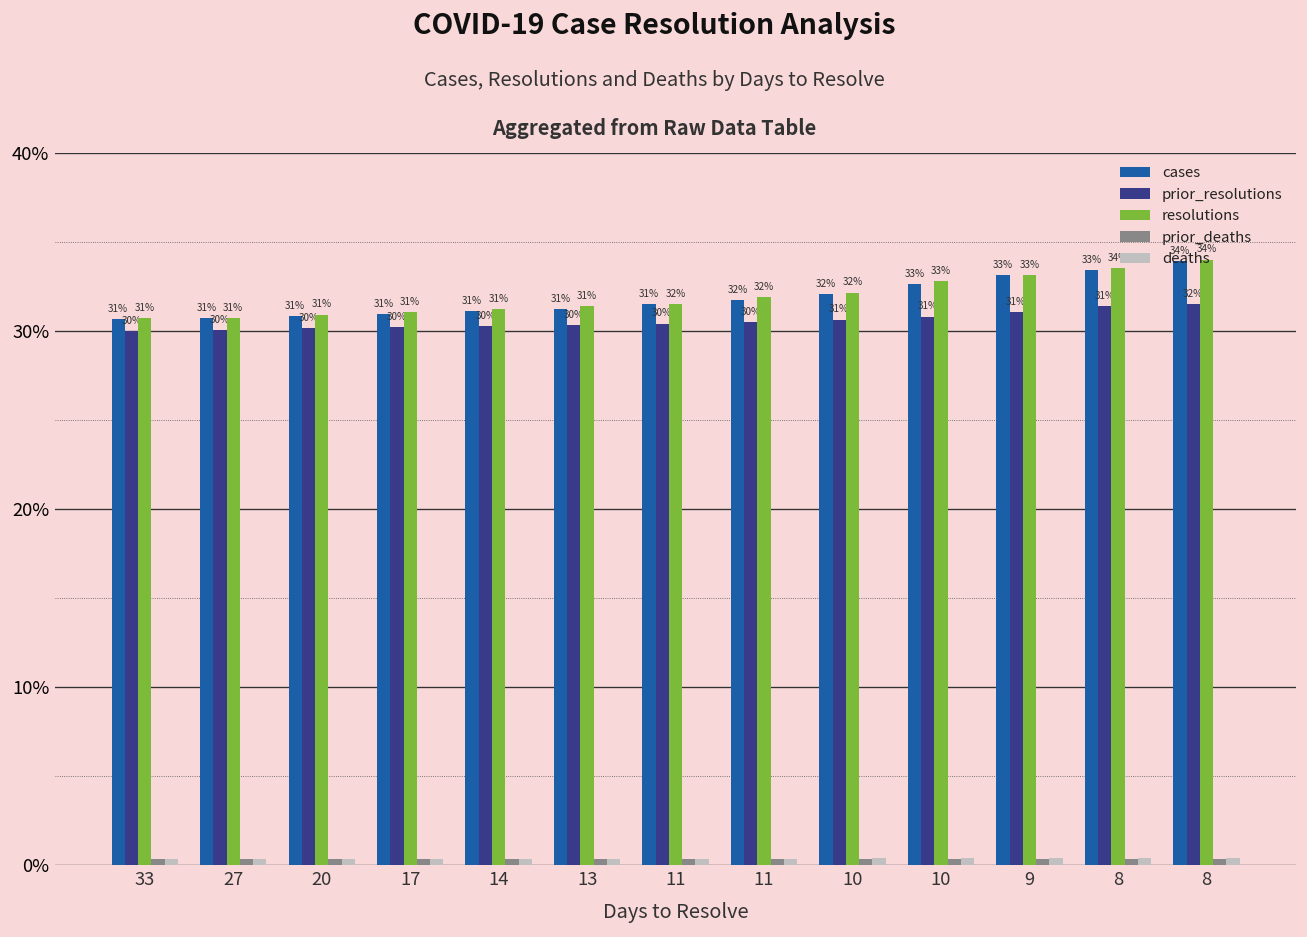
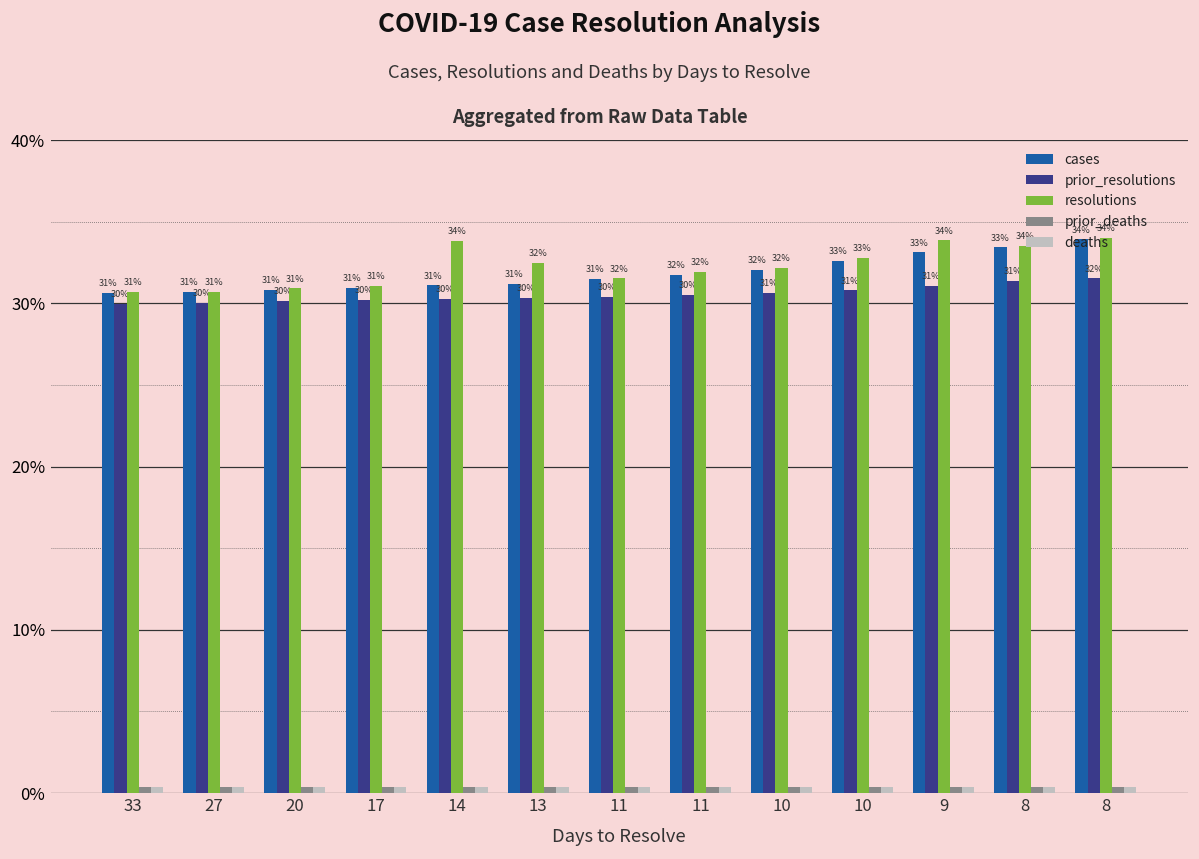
  {
    "resolutions": {
      "33": "31%",
      "27": "31%",
      "20": "31%",
      "17": "31%",
-     "14": "31%",
-     "13": "31%",
-     "9": "33%"
+     "14": "34%",
+     "13": "32%",
+     "9": "34%"
    },
    "prior_deaths": {
      "33": "0.4%",
      "27": "0.4%",
      "20": "0.4%",
      "17": "0.4%",
      "14": "0.4%",
      "13": "0.4%",
      "9": "0.4%"
    },
    "deaths": {
      "33": "0.4%",
      "27": "0.4%",
      "20": "0.4%",
      "17": "0.4%",
      "14": "0.4%",
      "13": "0.4%",
      "9": "0.4%"
    }
  }
